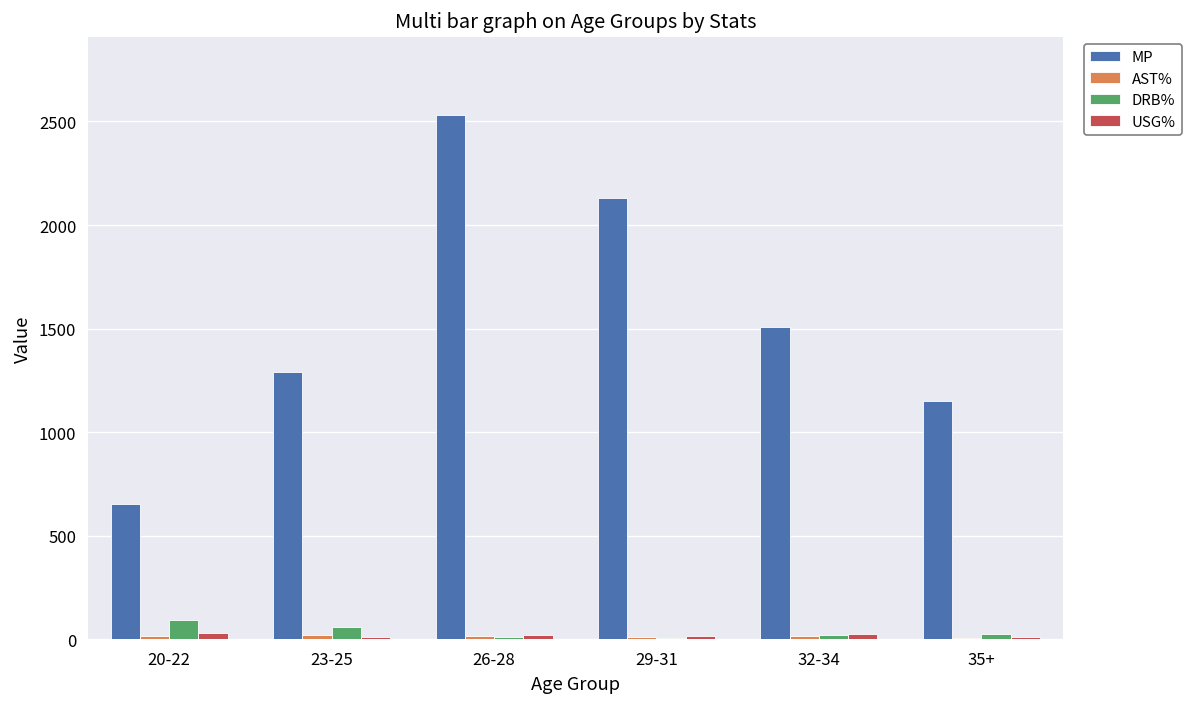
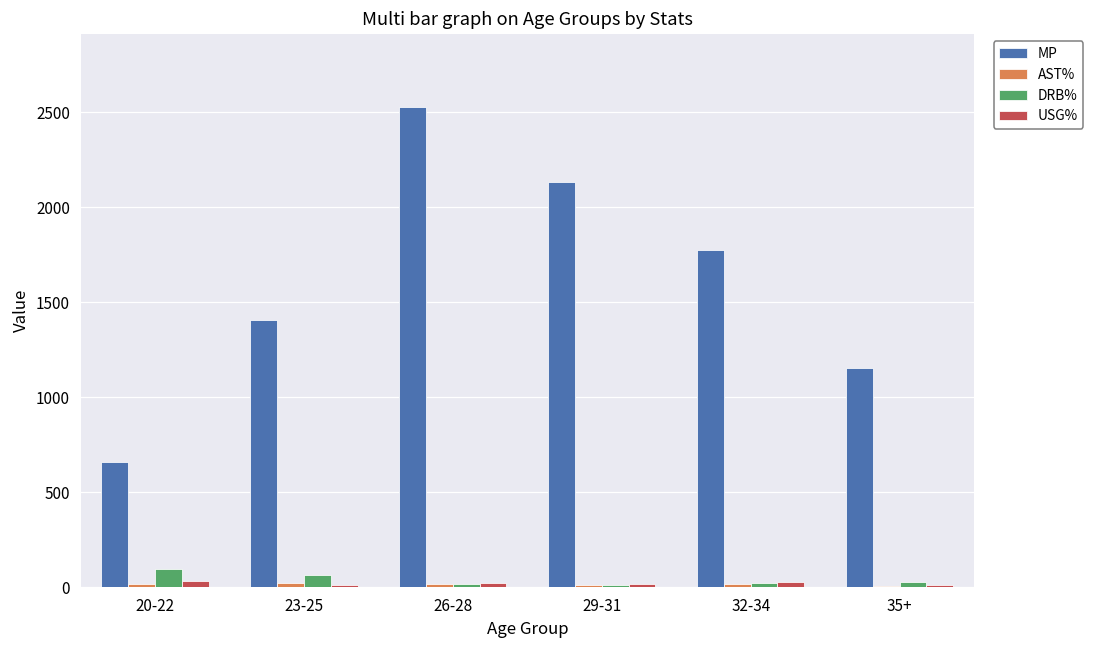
  {
    "MP": {
      "20-22": 660,
-     "23-25": 1290,
+     "23-25": 1400,
      "26-28": 2530,
      "29-31": 2130,
-     "32-34": 1510,
+     "32-34": 1780,
      "35+": 1150
    },
    "DRB%": {
      "20-22": 100,
      "23-25": 60,
      "32-34": 20,
      "35+": 30
    }
  }
